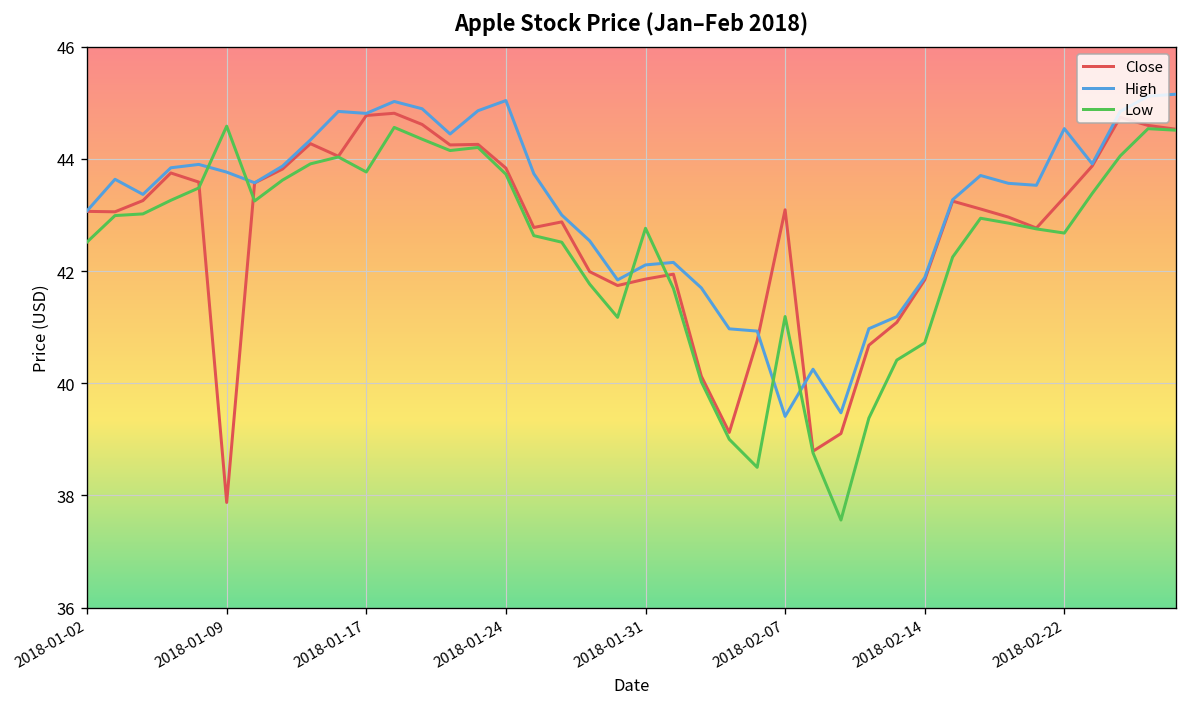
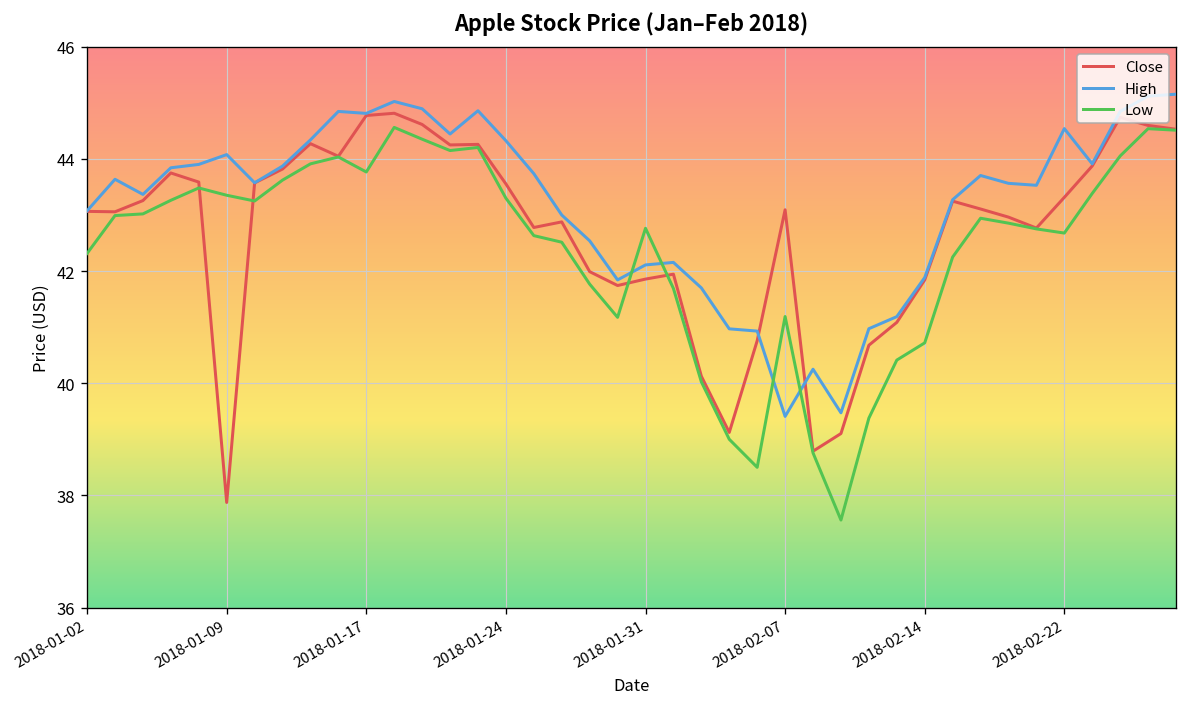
  {
    "Close": {
      "2018-01-09": 37.9,
-     "2018-01-24": 43.8,
+     "2018-01-24": 43.6,
      "2018-01-31": 41.9,
      "2018-02-07": 43.1,
      "2018-02-22": 43.3
    },
    "High": {
-     "2018-01-09": 43.8,
-     "2018-01-24": 45.0,
+     "2018-01-09": 44.1,
+     "2018-01-24": 44.3,
      "2018-01-31": 42.1,
      "2018-02-07": 39.4,
      "2018-02-22": 44.5
    },
    "Low": {
-     "2018-01-02": 42.5,
-     "2018-01-09": 44.6,
+     "2018-01-02": 42.3,
+     "2018-01-09": 43.4,
      "2018-01-17": 43.8,
-     "2018-01-24": 43.7,
+     "2018-01-24": 43.3,
      "2018-01-31": 42.8,
      "2018-02-07": 41.2,
      "2018-02-14": 40.7,
      "2018-02-22": 42.7
    }
  }
